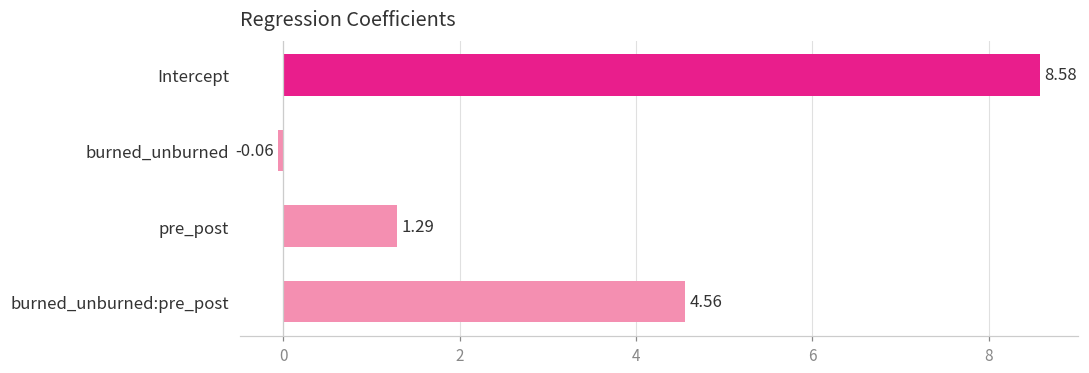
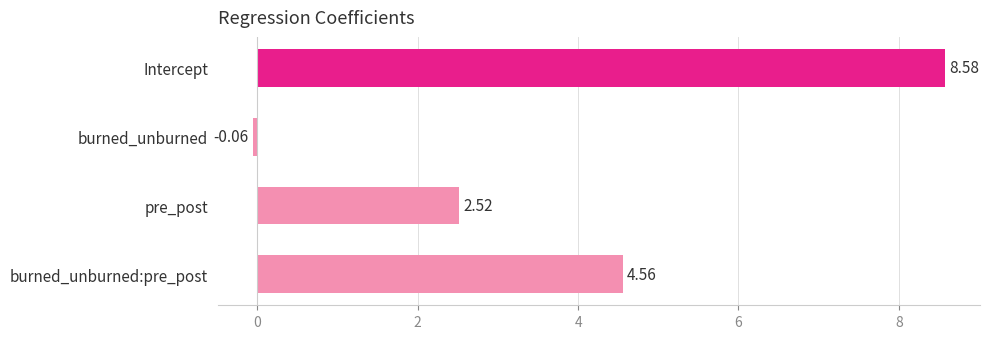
  {
    "Intercept": 8.58,
    "burned_unburned": -0.06,
-   "pre_post": 1.29,
+   "pre_post": 2.52,
    "burned_unburned:pre_post": 4.56
  }
